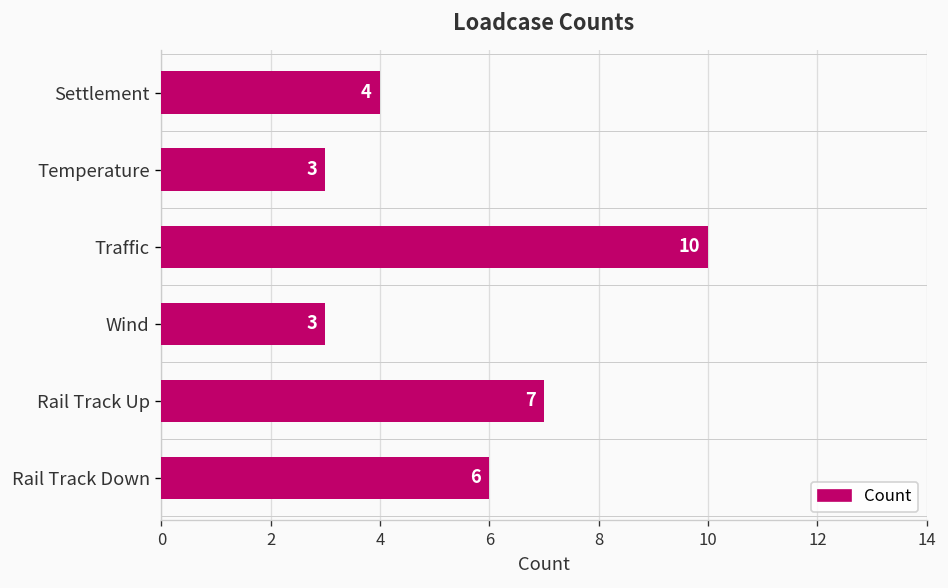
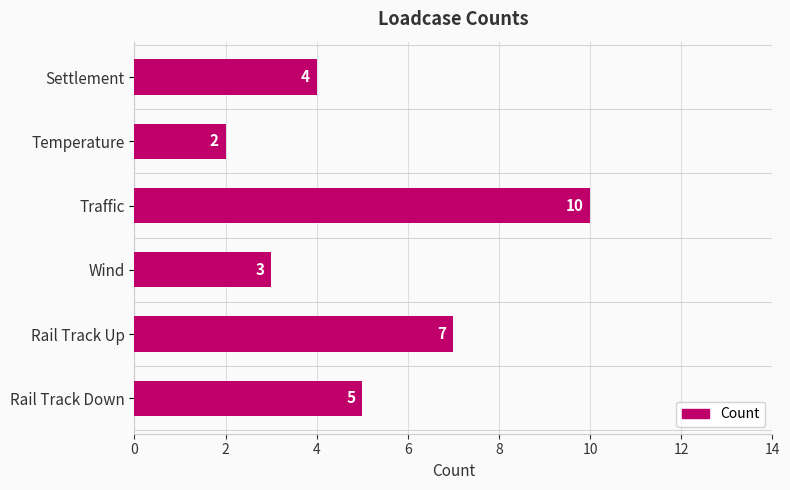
  {
    "Settlement": 4,
-   "Temperature": 3,
+   "Temperature": 2,
    "Traffic": 10,
    "Wind": 3,
    "Rail Track Up": 7,
-   "Rail Track Down": 6
+   "Rail Track Down": 5
  }
